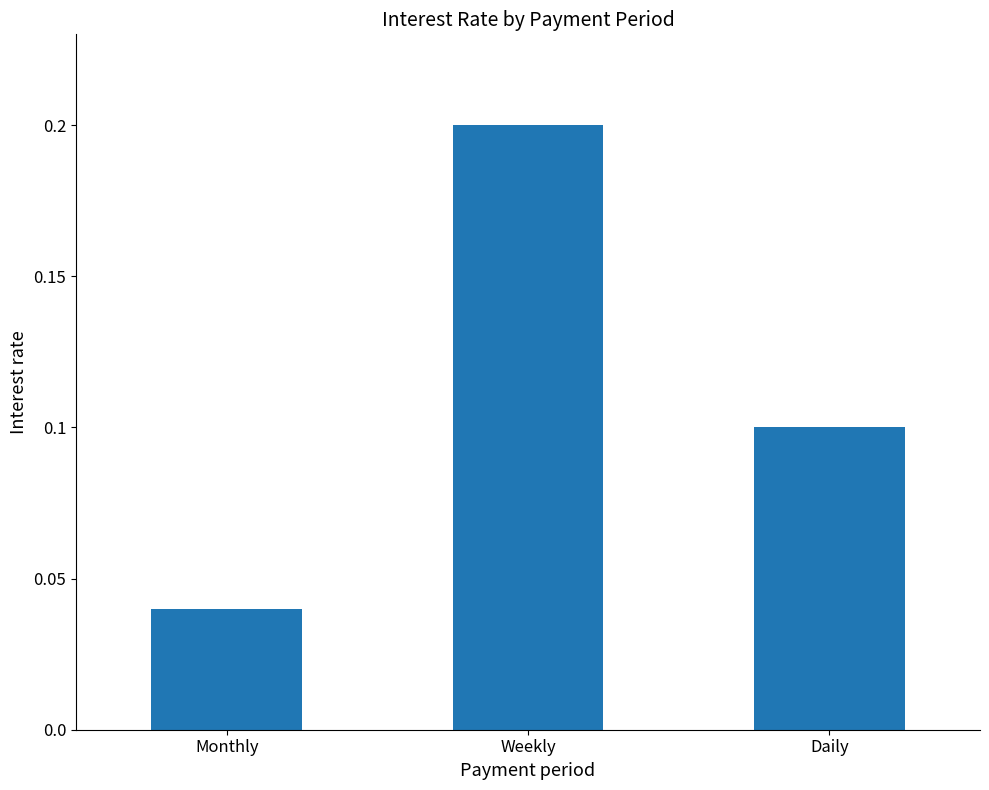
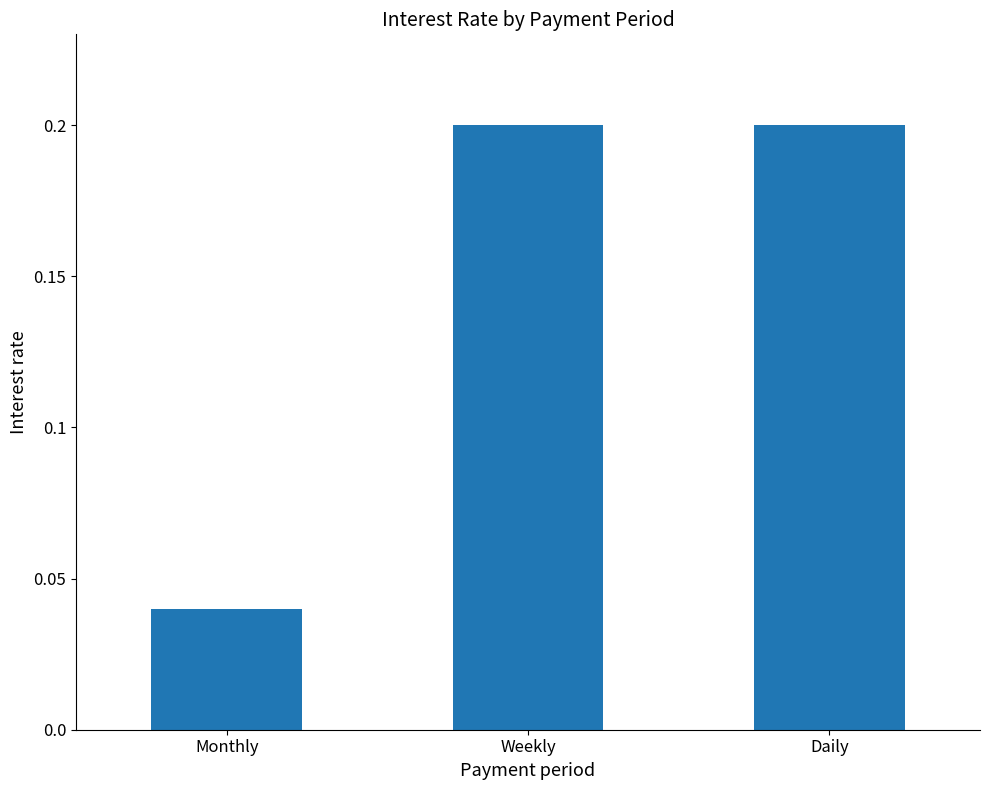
  {
    "Monthly": 0.040,
    "Weekly": 0.2,
-   "Daily": 0.1
+   "Daily": 0.2
  }
